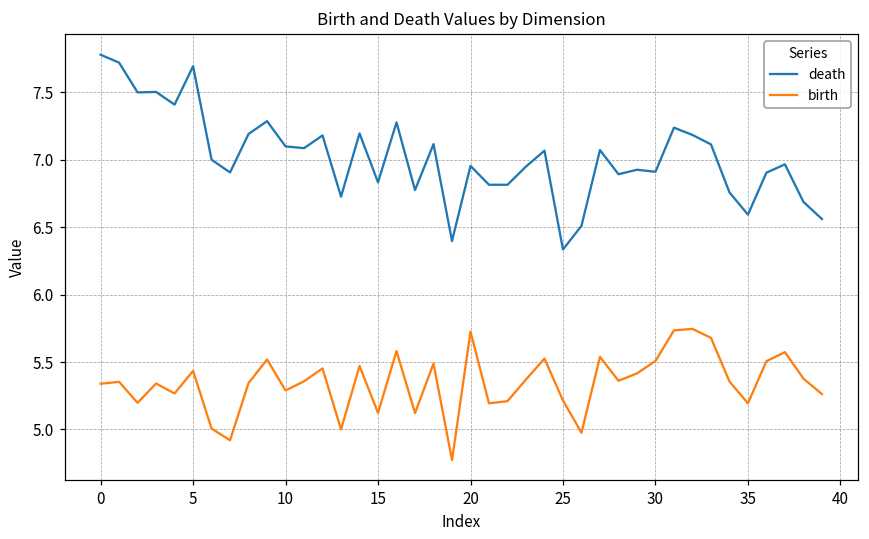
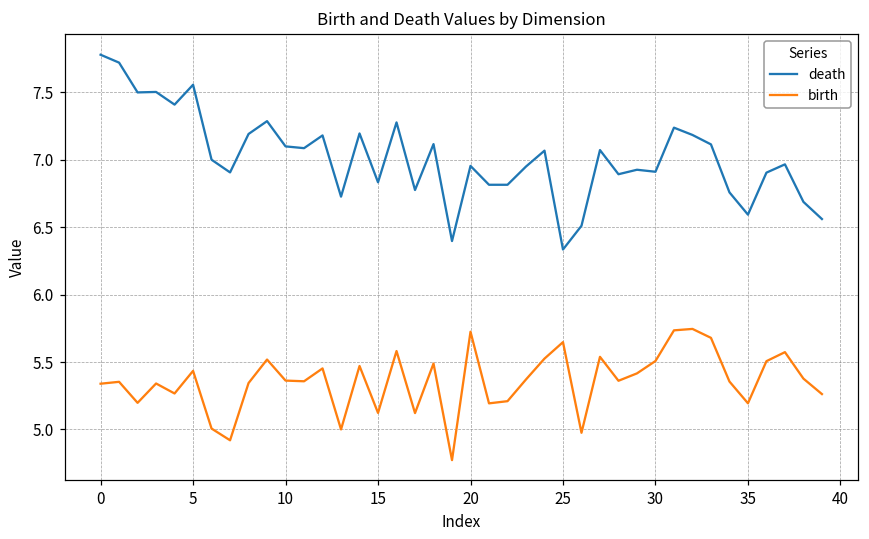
  {
    "death": {
      "0": 7.78,
-     "5": 7.69,
+     "5": 7.56,
      "10": 7.10,
      "15": 6.83,
      "20": 6.95,
      "25": 6.33,
      "30": 6.91,
      "35": 6.59
    },
    "birth": {
      "0": 5.34,
      "5": 5.43,
-     "10": 5.29,
+     "10": 5.36,
      "15": 5.12,
      "20": 5.72,
-     "25": 5.21,
+     "25": 5.65,
      "30": 5.51,
      "35": 5.19
    }
  }
